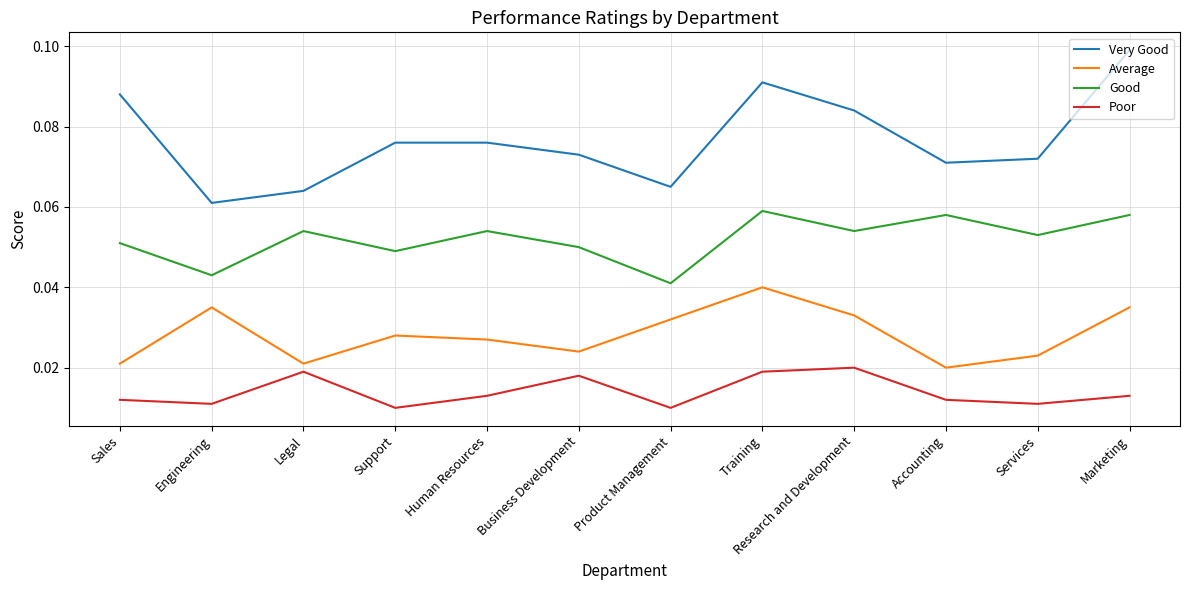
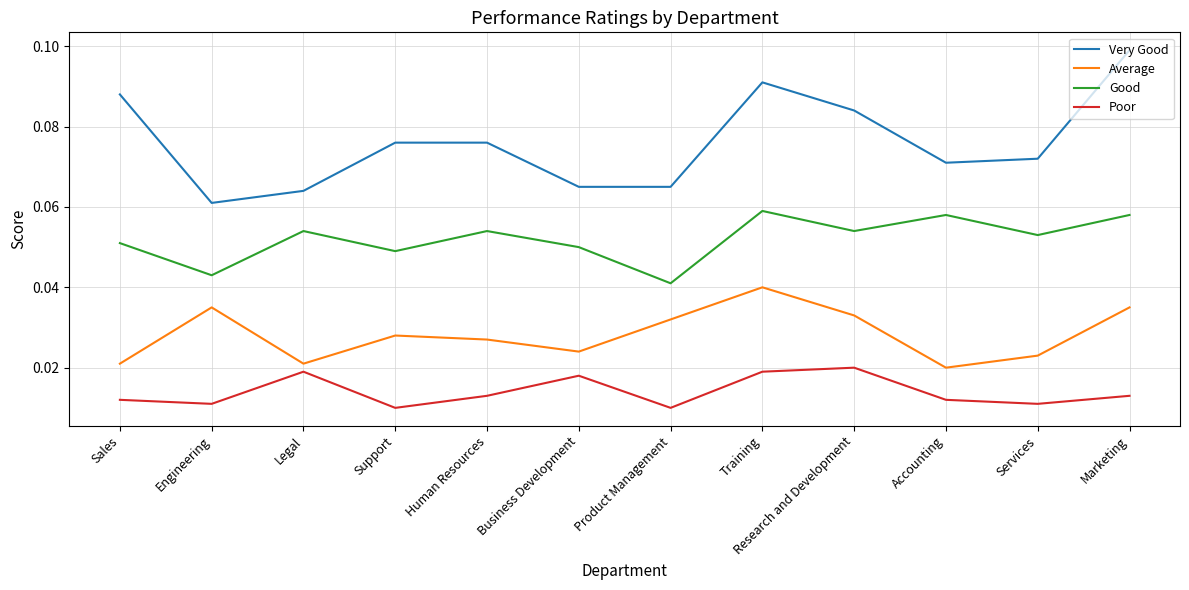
  {
    "Very Good": {
      "Sales": 0.088,
      "Engineering": 0.061,
      "Legal": 0.064,
      "Support": 0.076,
      "Human Resources": 0.076,
-     "Business Development": 0.073,
+     "Business Development": 0.065,
      "Product Management": 0.065,
      "Training": 0.091,
      "Research and Development": 0.084,
      "Accounting": 0.071,
      "Services": 0.072
    },
    "Average": {
      "Sales": 0.021,
      "Engineering": 0.035,
      "Legal": 0.021,
      "Support": 0.028,
      "Human Resources": 0.027,
      "Business Development": 0.024,
      "Product Management": 0.032,
      "Training": 0.040,
      "Research and Development": 0.033,
      "Accounting": 0.020,
      "Services": 0.023,
      "Marketing": 0.035
    },
    "Good": {
      "Sales": 0.051,
      "Engineering": 0.043,
      "Legal": 0.054,
      "Support": 0.049,
      "Human Resources": 0.054,
      "Business Development": 0.050,
      "Product Management": 0.041,
      "Training": 0.059,
      "Research and Development": 0.054,
      "Accounting": 0.058,
      "Services": 0.053,
      "Marketing": 0.058
    },
    "Poor": {
      "Sales": 0.012,
      "Engineering": 0.011,
      "Legal": 0.019,
      "Support": 0.010,
      "Human Resources": 0.013,
      "Business Development": 0.018,
      "Product Management": 0.010,
      "Training": 0.019,
      "Research and Development": 0.020,
      "Accounting": 0.012,
      "Services": 0.011,
      "Marketing": 0.013
    }
  }
